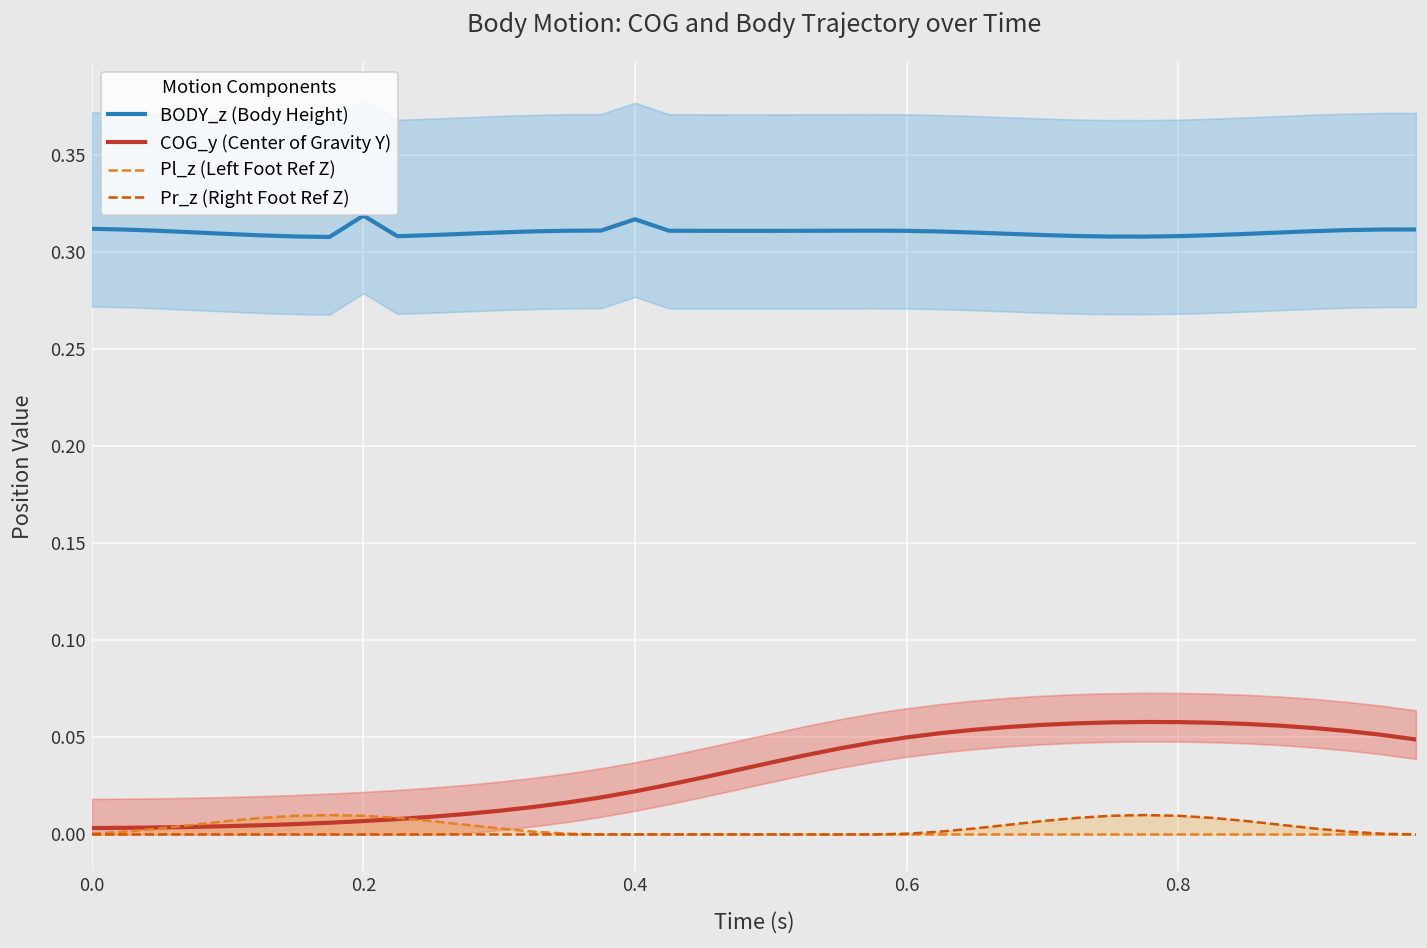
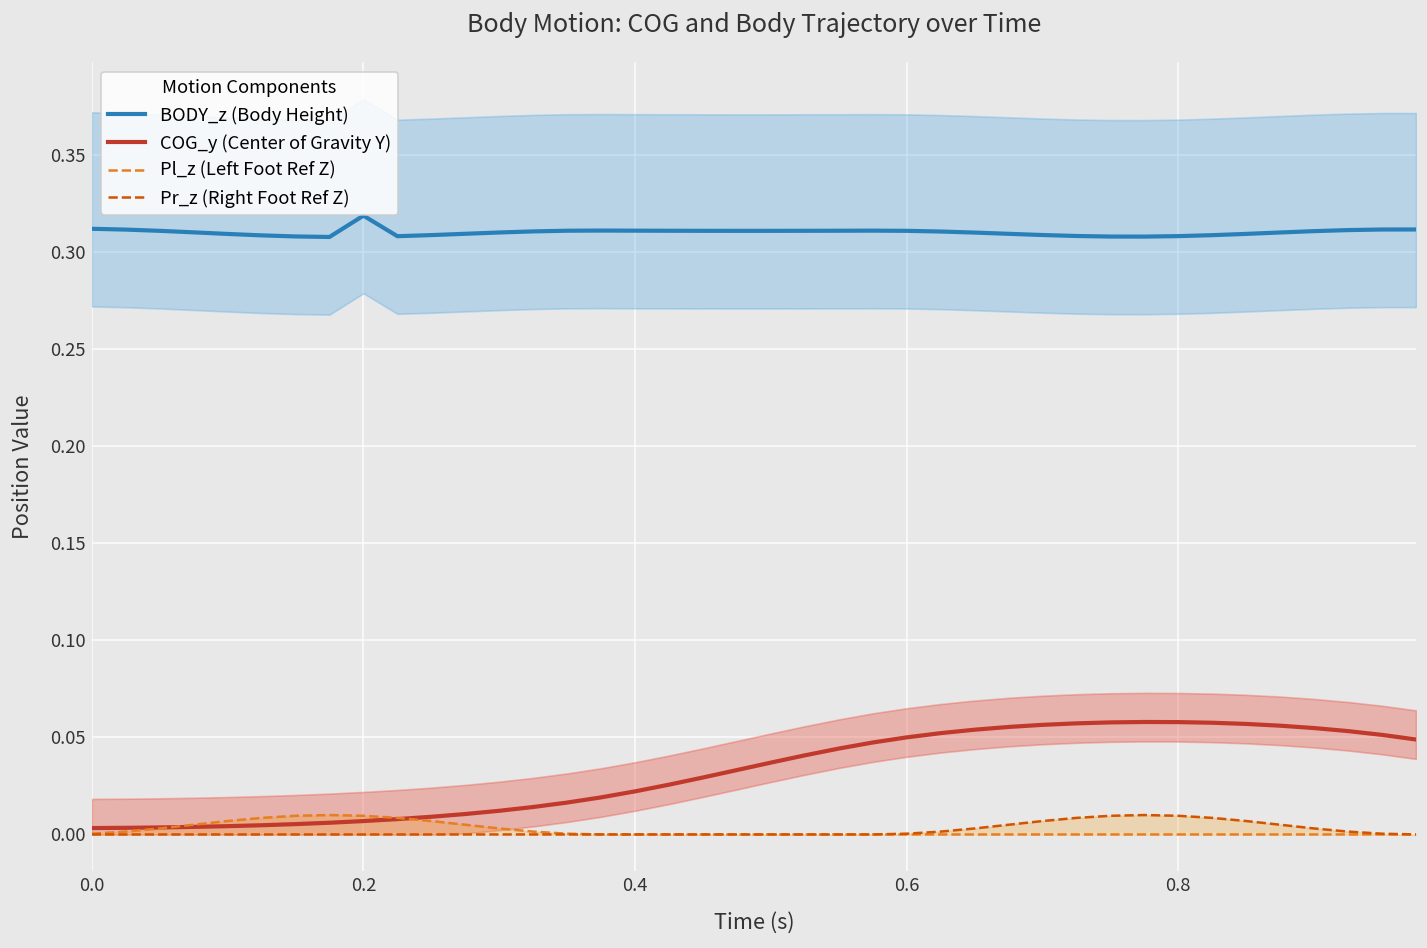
  {
    "BODY_z (Body Height)": {
      "0.0": 0.312,
-     "0.4": 0.317,
+     "0.4": 0.311,
      "0.6": 0.311,
      "0.8": 0.308
    }
  }
